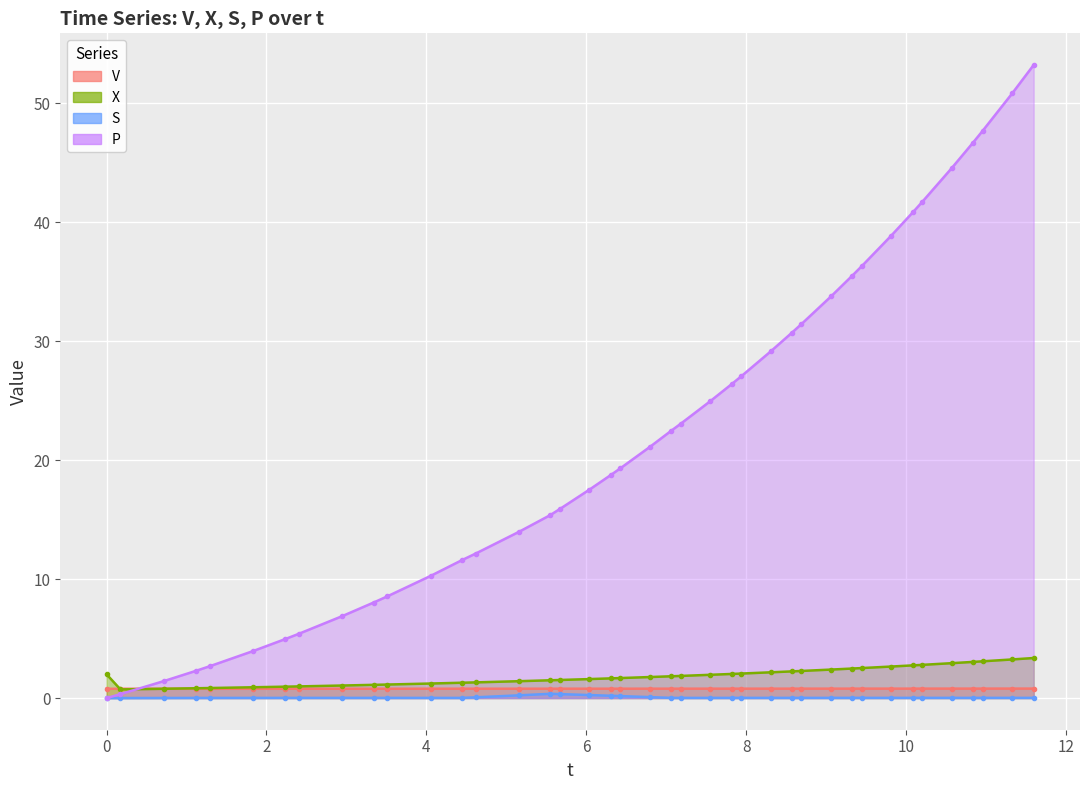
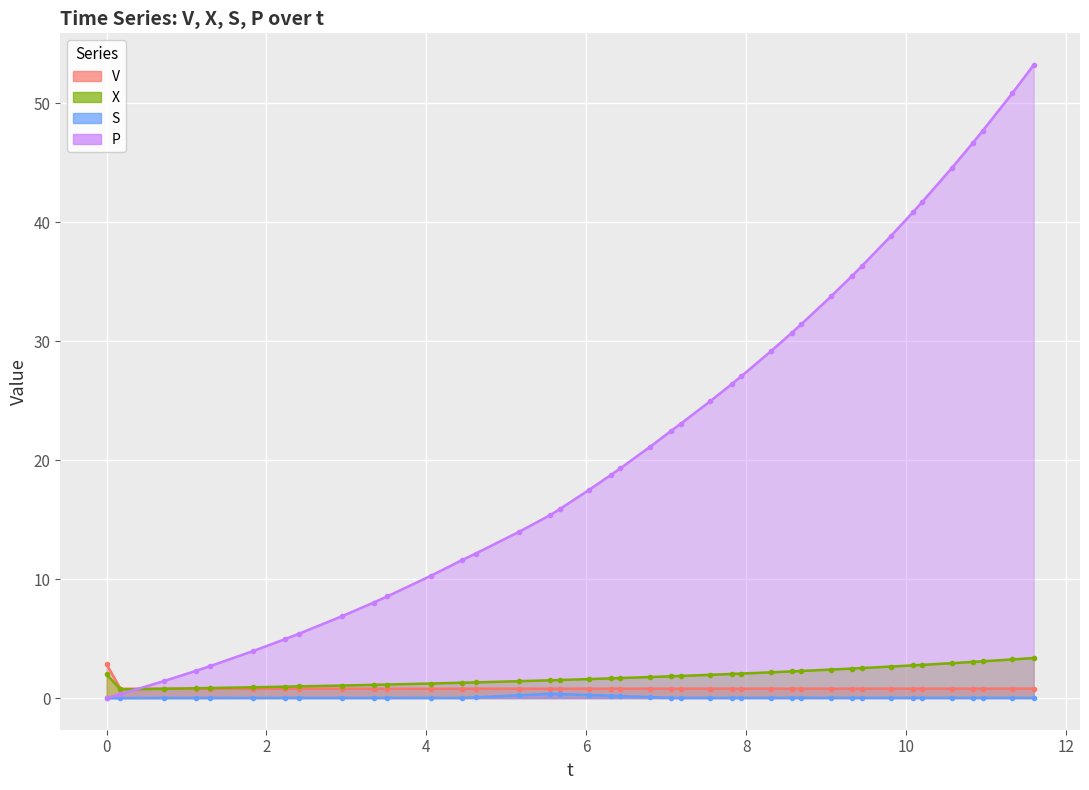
  {
    "V": {
-     "0": 0.8
+     "0": 2.8
    },
    "X": {
      "0": 2.0
    }
  }
